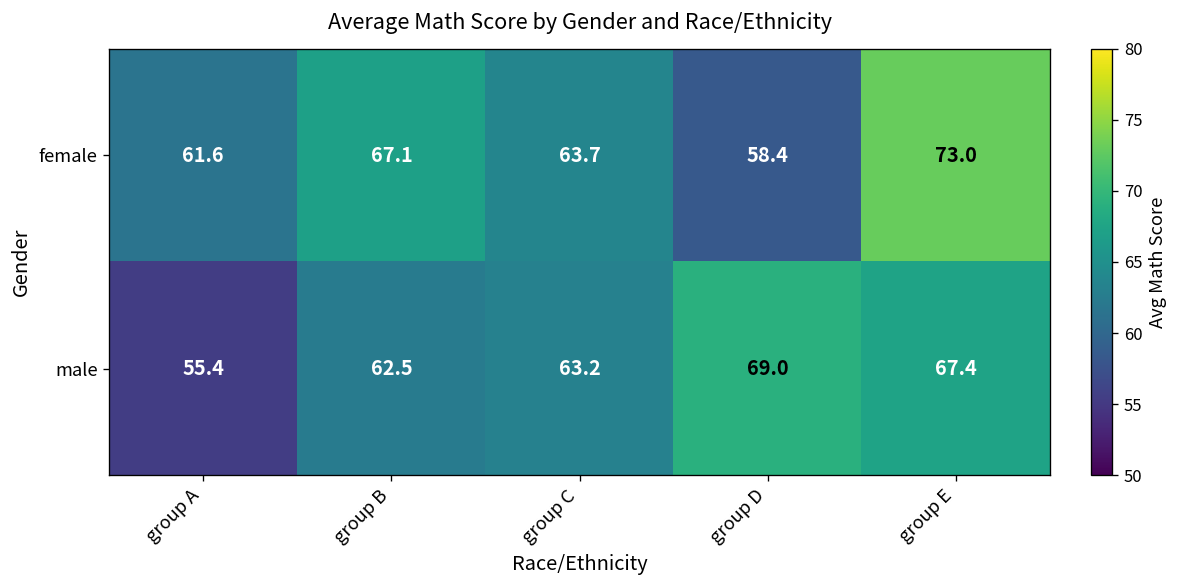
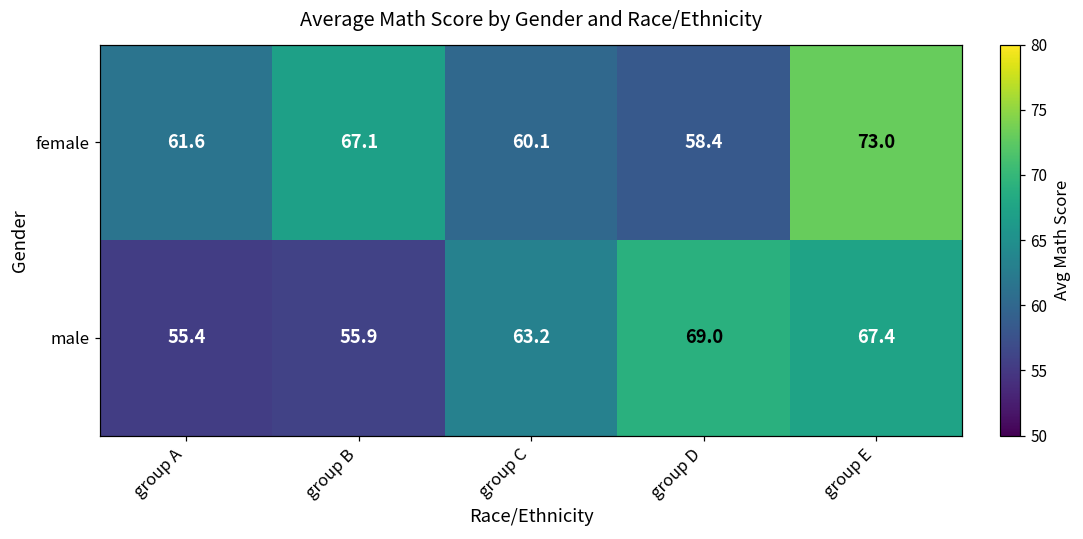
  {
    "female": {
      "group A": 61.6,
      "group B": 67.1,
-     "group C": 63.7,
+     "group C": 60.1,
      "group D": 58.4,
      "group E": 73.0
    },
    "male": {
      "group A": 55.4,
-     "group B": 62.5,
+     "group B": 55.9,
      "group C": 63.2,
      "group D": 69.0,
      "group E": 67.4
    }
  }
